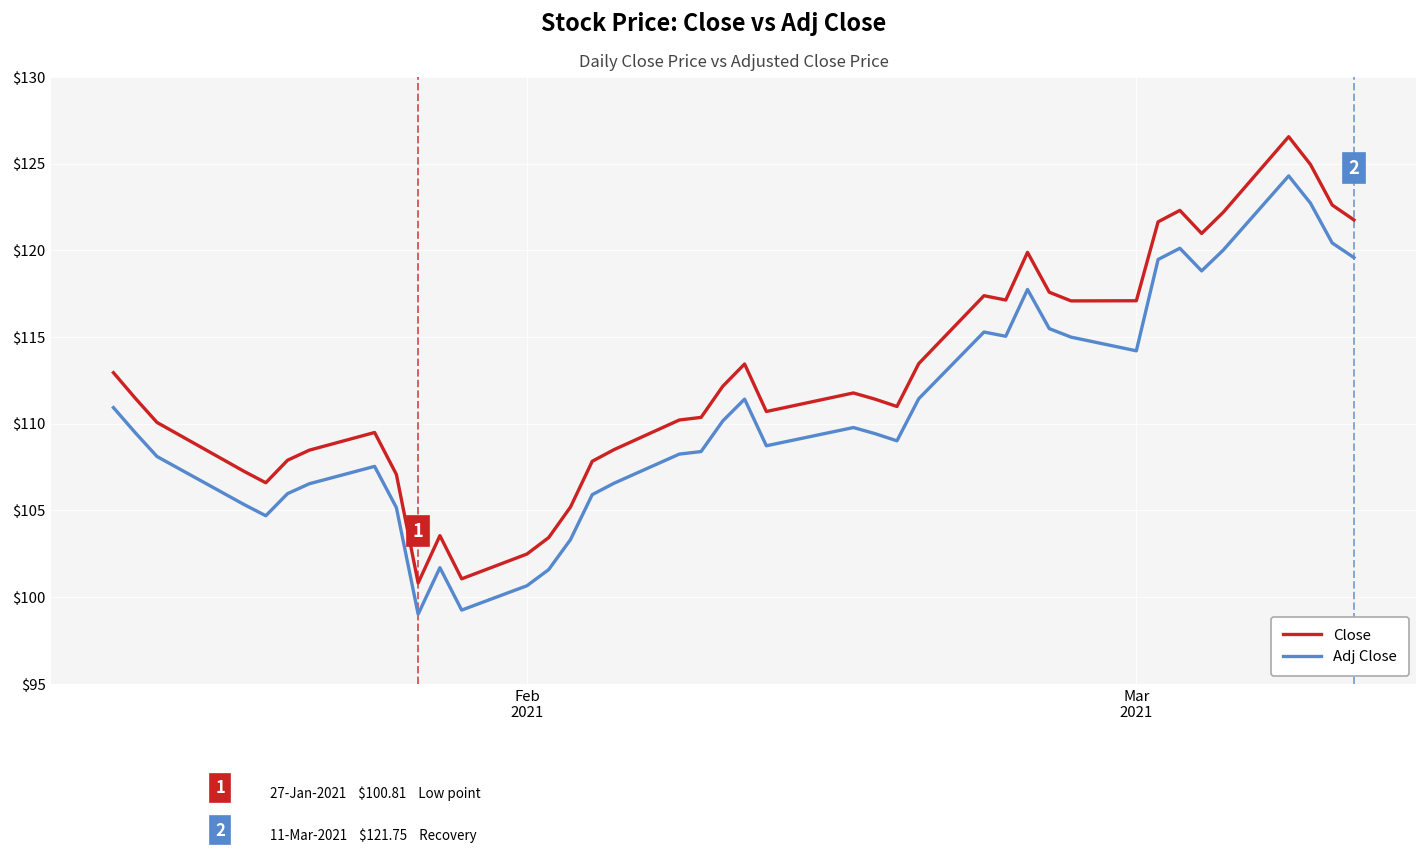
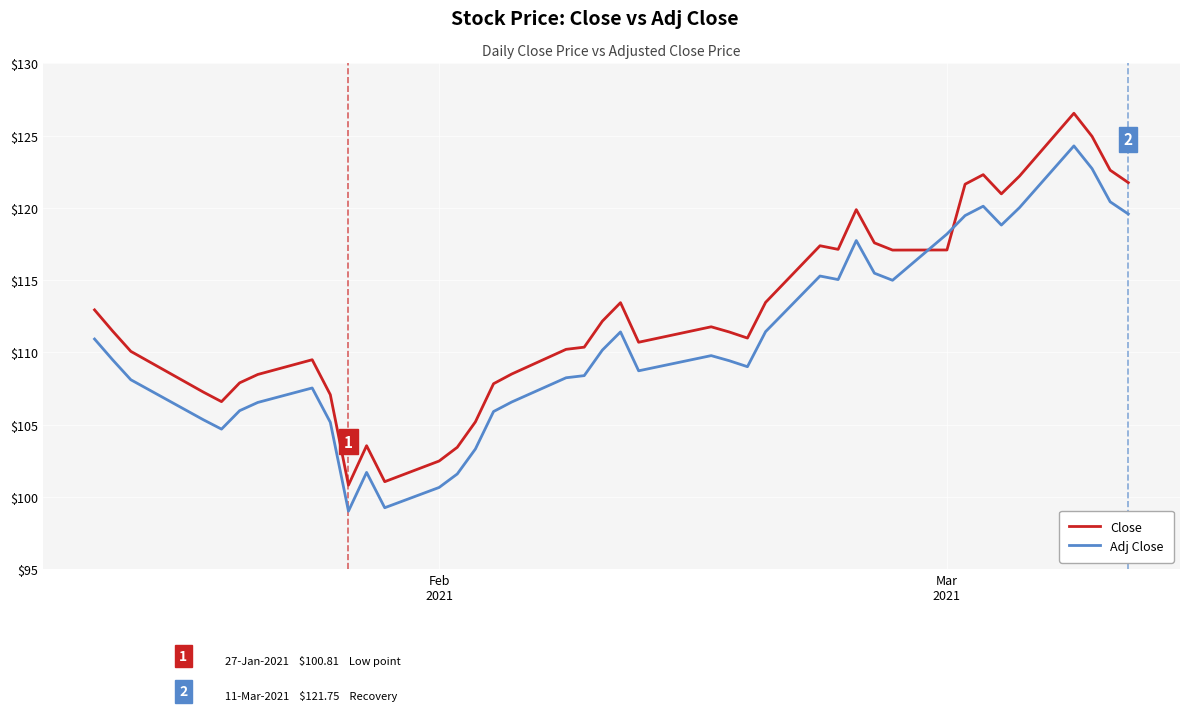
  {
    "Close": {
      "Feb 2021": "$102.5",
      "Mar 2021": "$117.1"
    },
    "Adj Close": {
      "Feb 2021": "$100.7",
-     "Mar 2021": "$114.2"
+     "Mar 2021": "$118.2"
    }
  }
